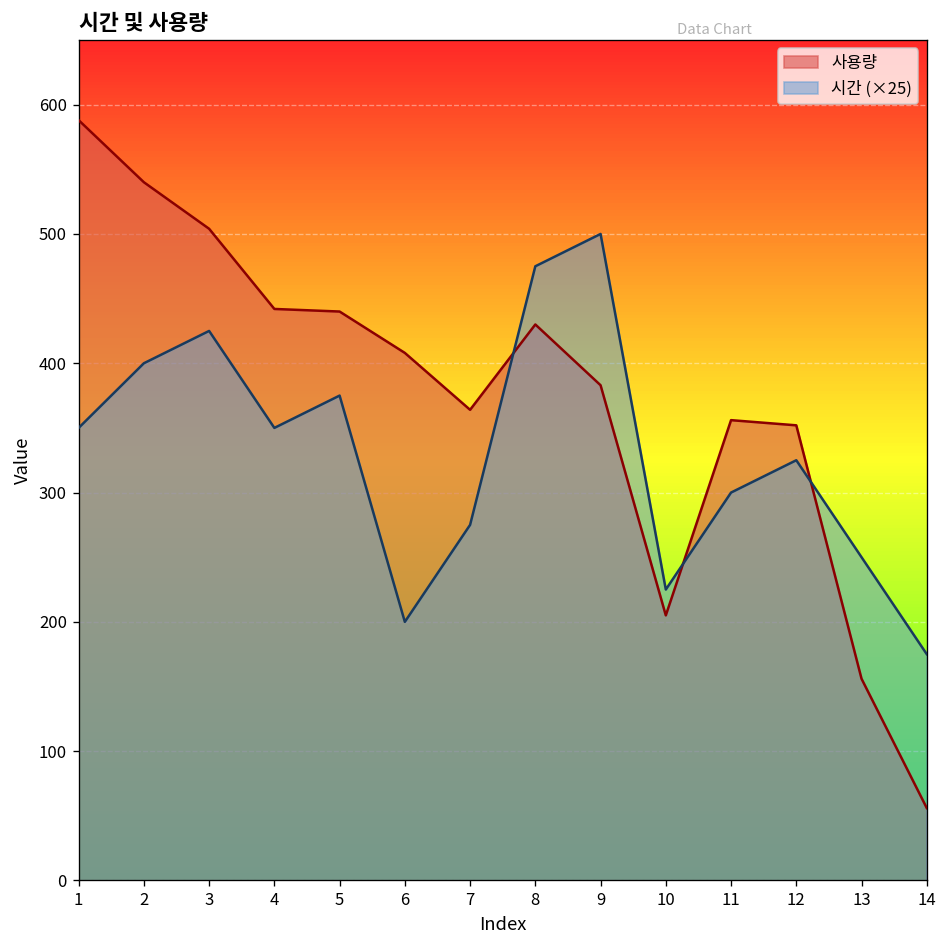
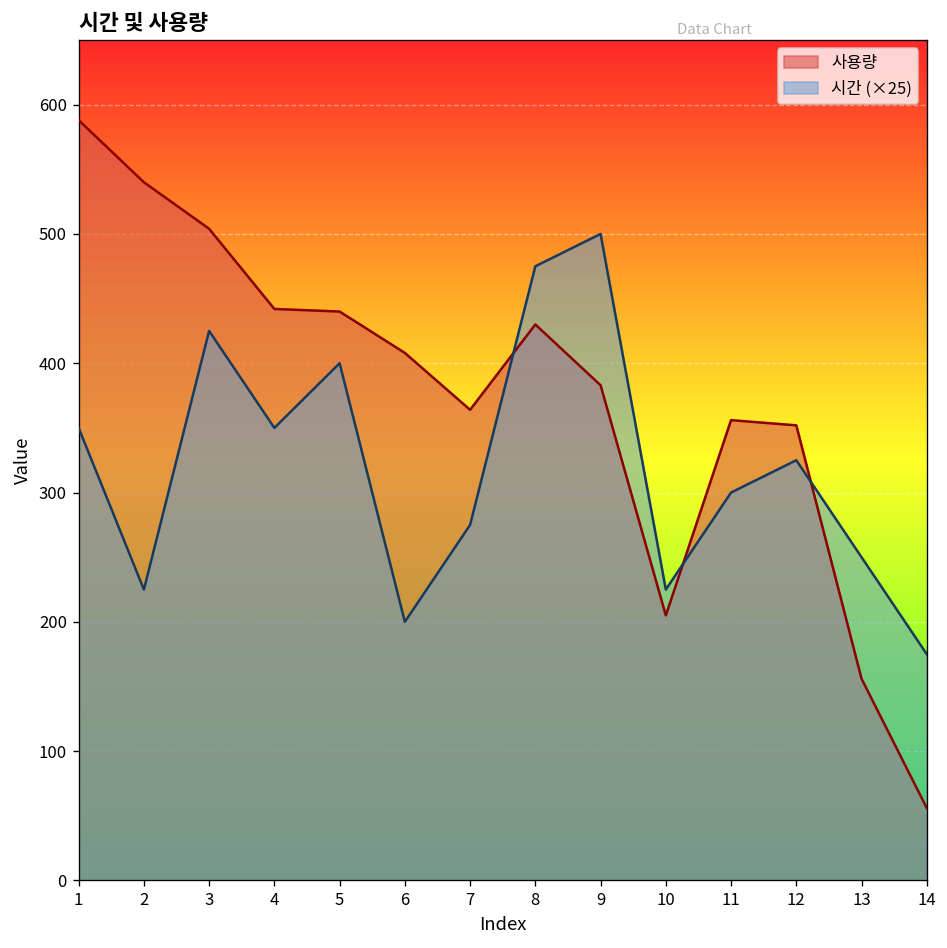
  {
    "사용량": {
      "1": 588,
      "2": 540,
      "3": 504,
      "4": 442,
      "5": 440,
      "6": 408,
      "7": 364,
      "8": 430,
      "9": 383,
      "10": 205,
      "11": 356,
      "12": 352,
      "13": 156,
      "14": 56
    },
    "시간 (×25)": {
      "1": 350,
-     "2": 400,
+     "2": 225,
      "3": 425,
      "4": 350,
-     "5": 375,
+     "5": 400,
      "6": 200,
      "7": 275,
      "8": 475,
      "9": 500,
      "10": 225,
      "11": 300,
      "12": 325,
      "13": 250,
      "14": 175
    }
  }
